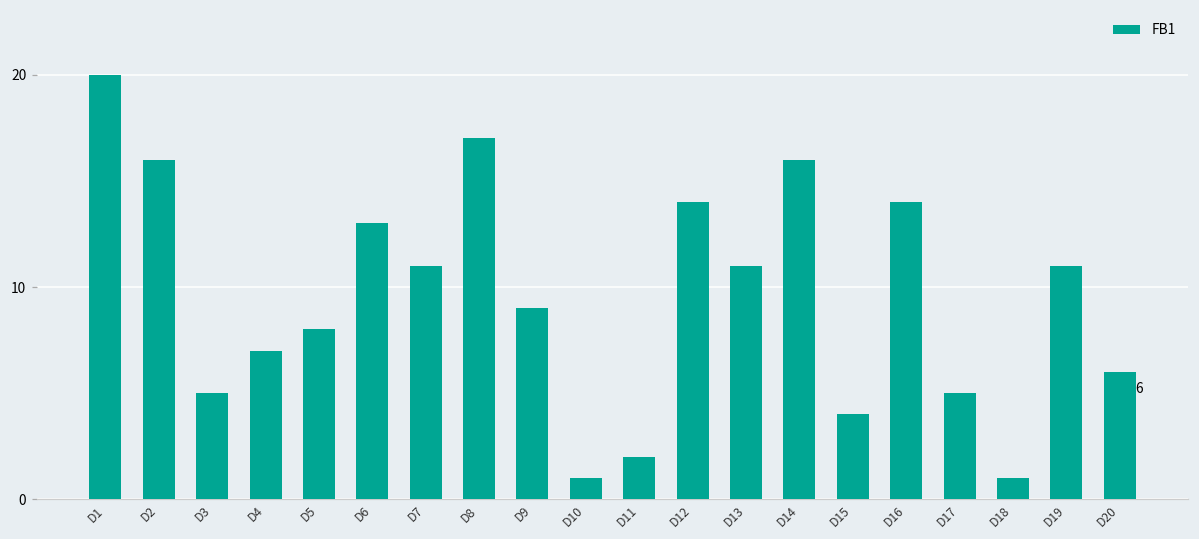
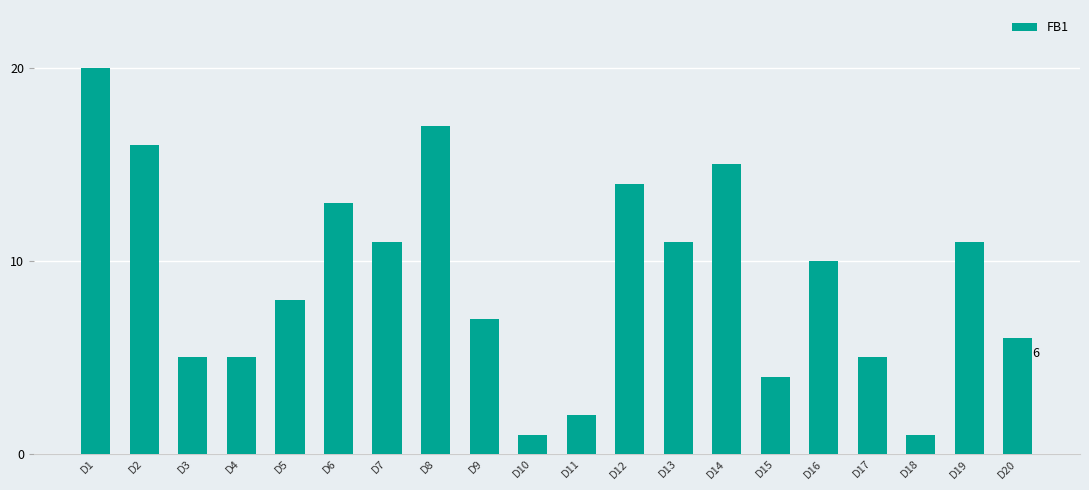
  {
    "D1": 20,
    "D2": 16,
    "D3": 5,
-   "D4": 7,
+   "D4": 5,
    "D5": 8,
    "D6": 13,
    "D7": 11,
    "D8": 17,
-   "D9": 9,
+   "D9": 7,
    "D10": 1,
    "D11": 2,
    "D12": 14,
    "D13": 11,
-   "D14": 16,
+   "D14": 15,
    "D15": 4,
-   "D16": 14,
+   "D16": 10,
    "D17": 5,
    "D18": 1,
    "D19": 11
  }
